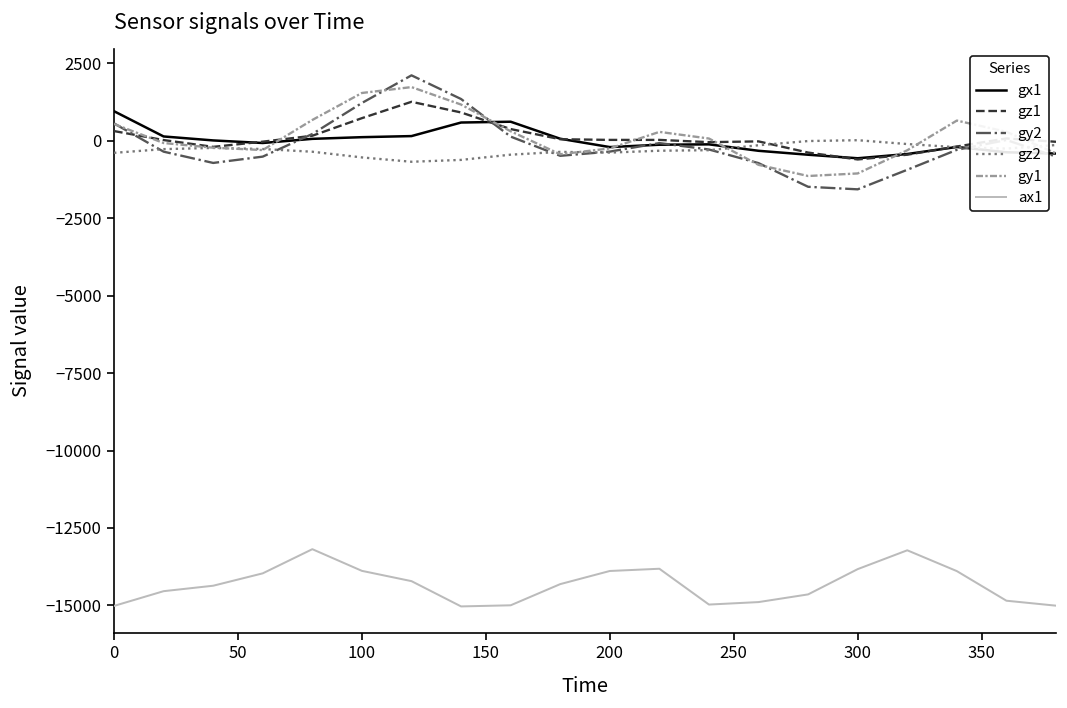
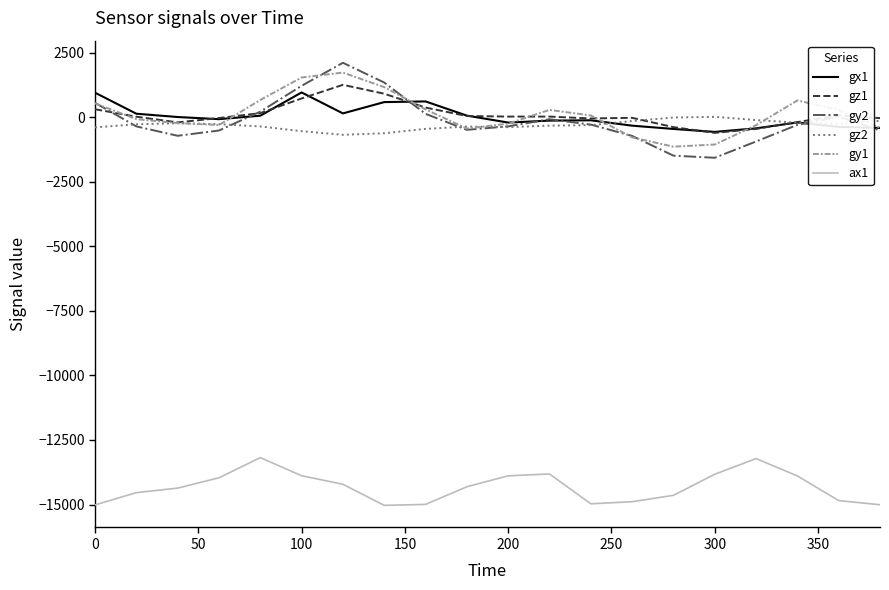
  {
    "gx1": {
      "0": 1000,
-     "100": 100
+     "100": 1000
    }
  }
